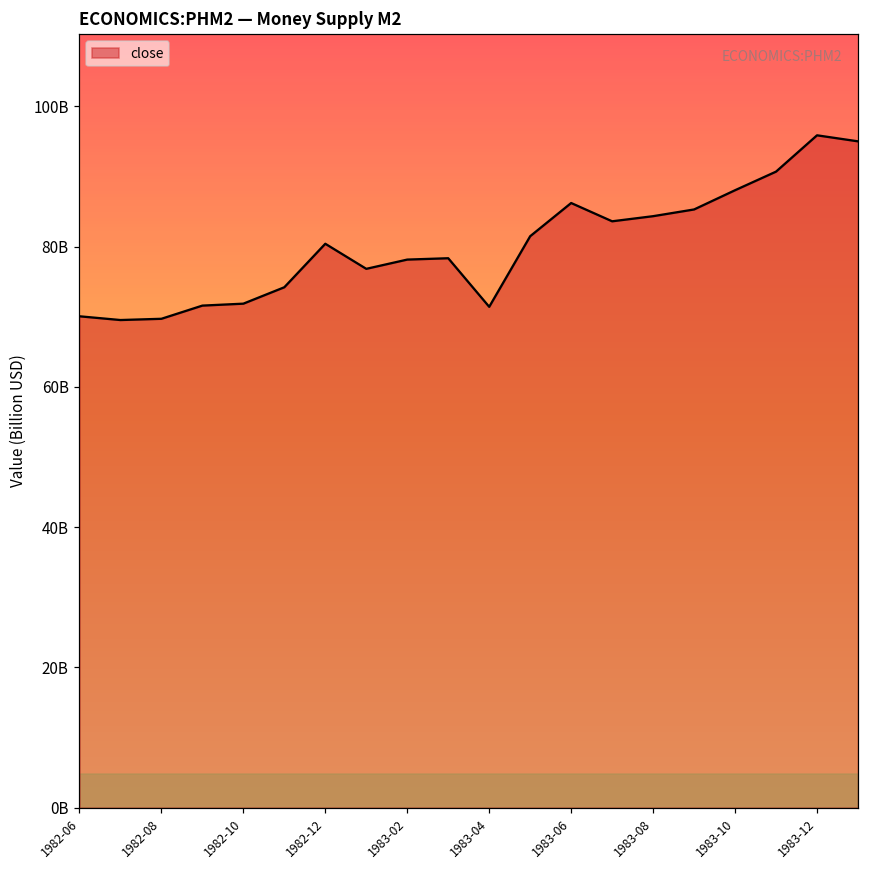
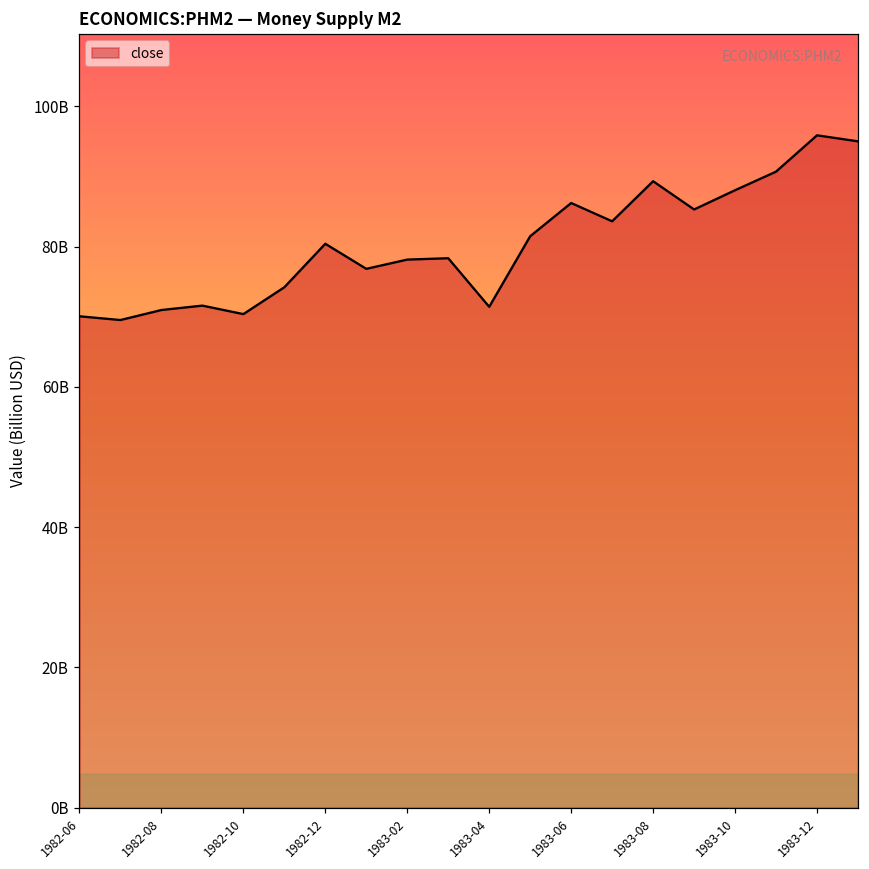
  {
    "1982-06": 70000000000,
-   "1982-08": 70000000000,
-   "1982-10": 72000000000,
+   "1982-08": 71000000000,
+   "1982-10": 70000000000,
    "1982-12": 80000000000,
    "1983-02": 78000000000,
    "1983-04": 71000000000,
    "1983-06": 86000000000,
-   "1983-08": 84000000000,
+   "1983-08": 89000000000,
    "1983-10": 88000000000,
    "1983-12": 96000000000
  }
